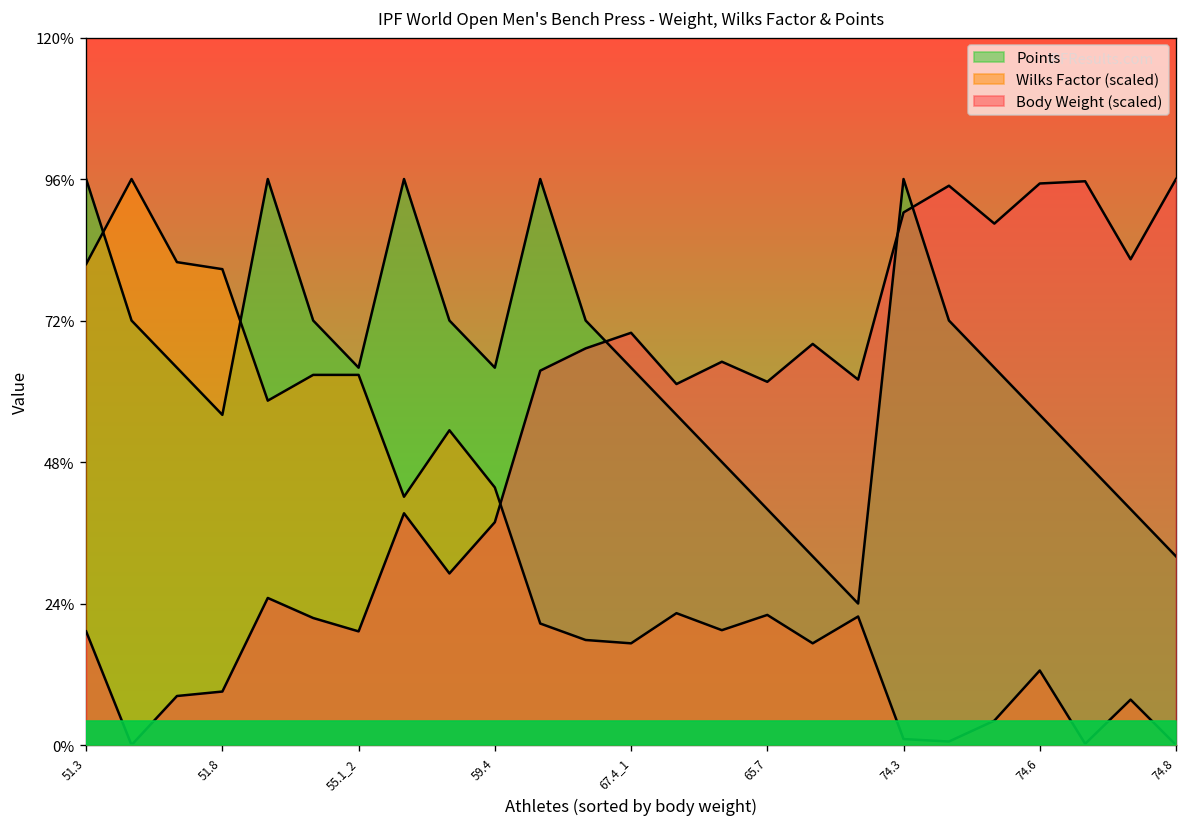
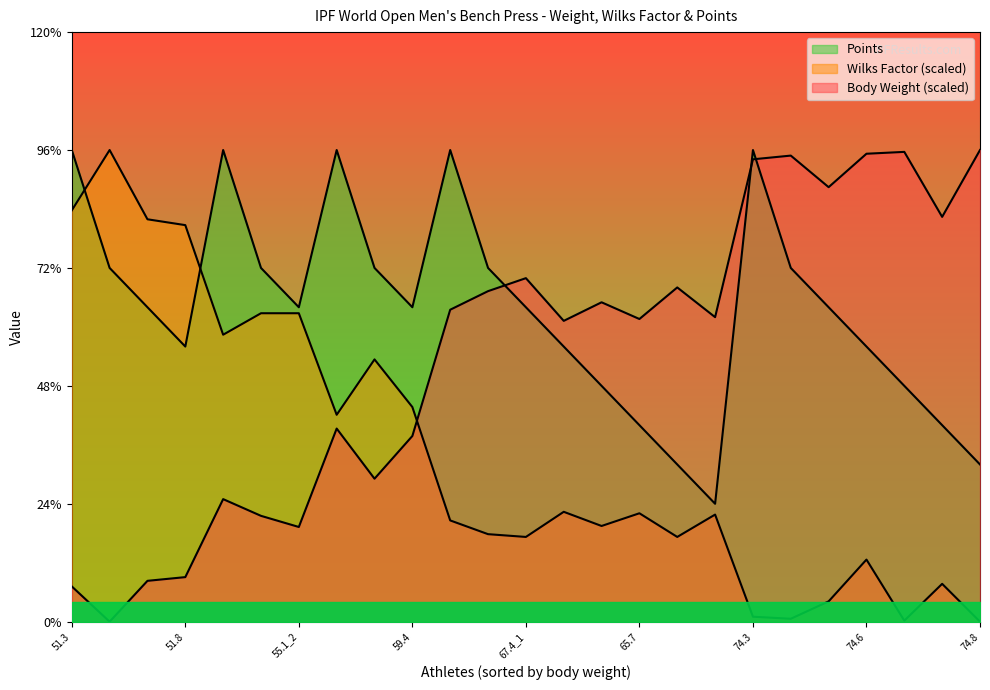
  {
    "Wilks Factor (scaled)": {
-     "51.3": "82%",
+     "51.3": "84%",
      "51.8": "81%",
      "55.1_2": "63%",
      "59.4": "44%",
      "67.4_1": "17%",
      "65.7": "22%",
      "74.3": "1%",
      "74.6": "13%",
      "74.8": "0%"
    },
    "Body Weight (scaled)": {
-     "51.3": "19%",
+     "51.3": "7%",
      "51.8": "9%",
      "55.1_2": "19%",
      "59.4": "38%",
      "67.4_1": "70%",
      "65.7": "62%",
-     "74.3": "90%",
+     "74.3": "94%",
      "74.6": "95%",
      "74.8": "96%"
    }
  }
